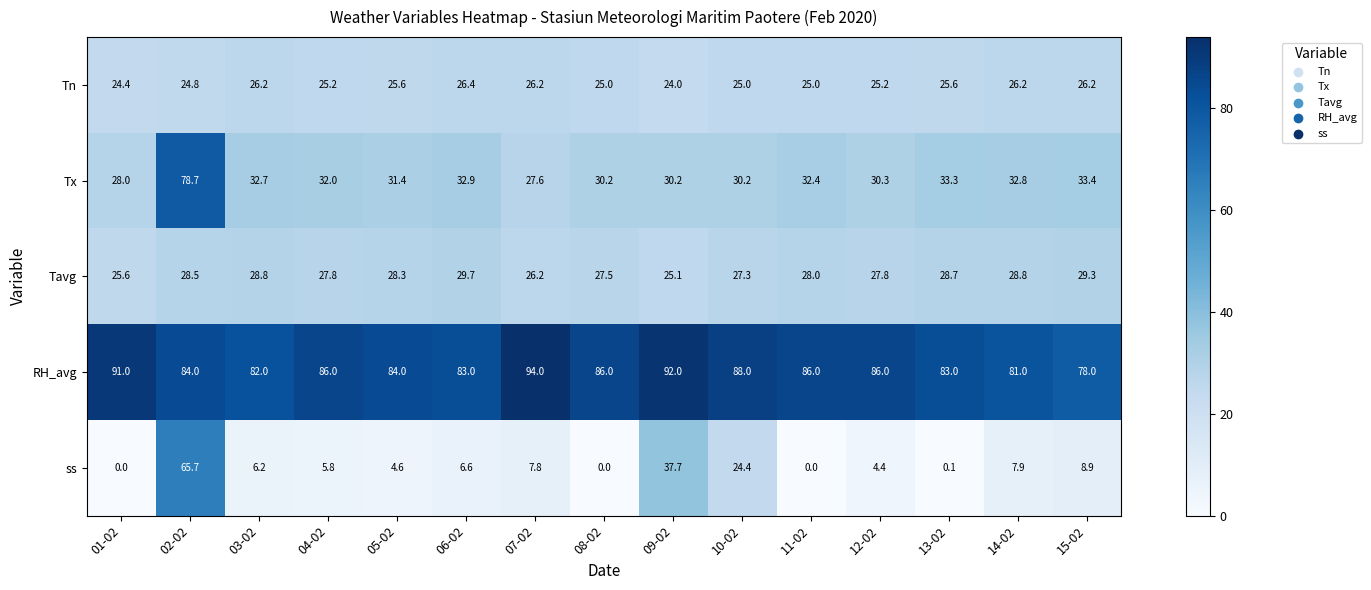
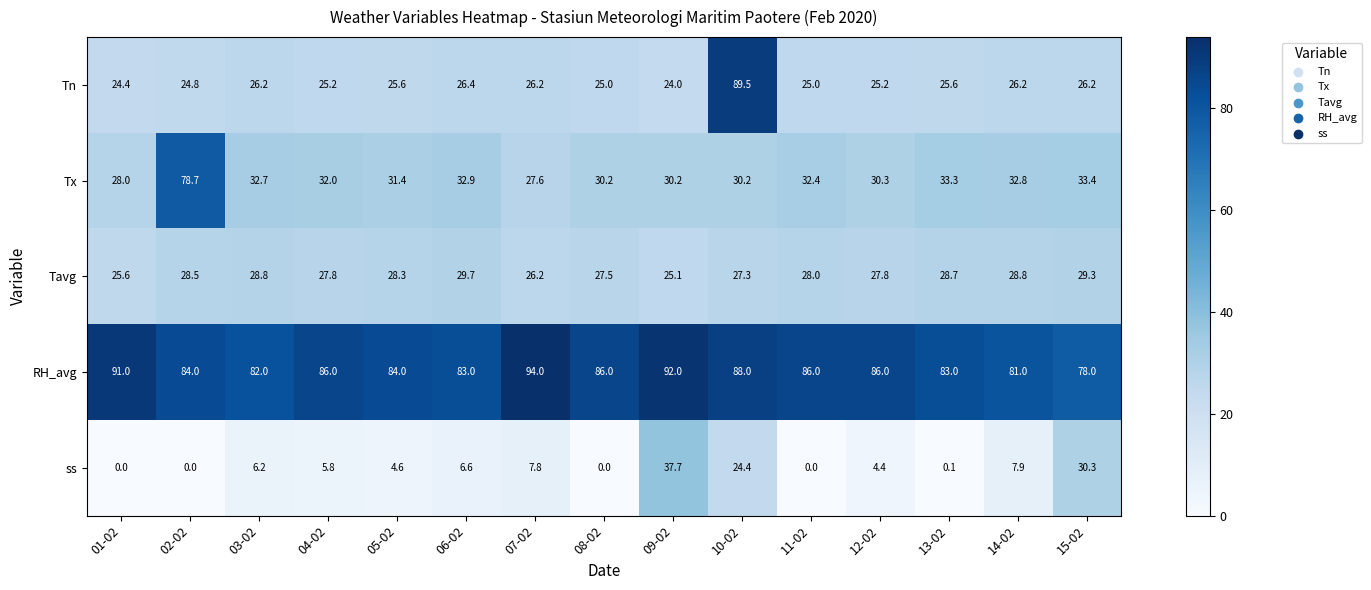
  {
    "Tn": {
      "01-02": 24.4,
      "02-02": 24.8,
      "03-02": 26.2,
      "04-02": 25.2,
      "05-02": 25.6,
      "06-02": 26.4,
      "07-02": 26.2,
      "08-02": 25.0,
      "09-02": 24.0,
-     "10-02": 25.0,
+     "10-02": 89.5,
      "11-02": 25.0,
      "12-02": 25.2,
      "13-02": 25.6,
      "14-02": 26.2,
      "15-02": 26.2
    },
    "Tx": {
      "01-02": 28.0,
      "02-02": 78.7,
      "03-02": 32.7,
      "04-02": 32.0,
      "05-02": 31.4,
      "06-02": 32.9,
      "07-02": 27.6,
      "08-02": 30.2,
      "09-02": 30.2,
      "10-02": 30.2,
      "11-02": 32.4,
      "12-02": 30.3,
      "13-02": 33.3,
      "14-02": 32.8,
      "15-02": 33.4
    },
    "Tavg": {
      "01-02": 25.6,
      "02-02": 28.5,
      "03-02": 28.8,
      "04-02": 27.8,
      "05-02": 28.3,
      "06-02": 29.7,
      "07-02": 26.2,
      "08-02": 27.5,
      "09-02": 25.1,
      "10-02": 27.3,
      "11-02": 28.0,
      "12-02": 27.8,
      "13-02": 28.7,
      "14-02": 28.8,
      "15-02": 29.3
    },
    "RH_avg": {
      "01-02": 91.0,
      "02-02": 84.0,
      "03-02": 82.0,
      "04-02": 86.0,
      "05-02": 84.0,
      "06-02": 83.0,
      "07-02": 94.0,
      "08-02": 86.0,
      "09-02": 92.0,
      "10-02": 88.0,
      "11-02": 86.0,
      "12-02": 86.0,
      "13-02": 83.0,
      "14-02": 81.0,
      "15-02": 78.0
    },
    "ss": {
      "01-02": 0.0,
-     "02-02": 65.7,
+     "02-02": 0.0,
      "03-02": 6.2,
      "04-02": 5.8,
      "05-02": 4.6,
      "06-02": 6.6,
      "07-02": 7.8,
      "08-02": 0.0,
      "09-02": 37.7,
      "10-02": 24.4,
      "11-02": 0.0,
      "12-02": 4.4,
      "13-02": 0.1,
      "14-02": 7.9,
-     "15-02": 8.9
+     "15-02": 30.3
    }
  }
